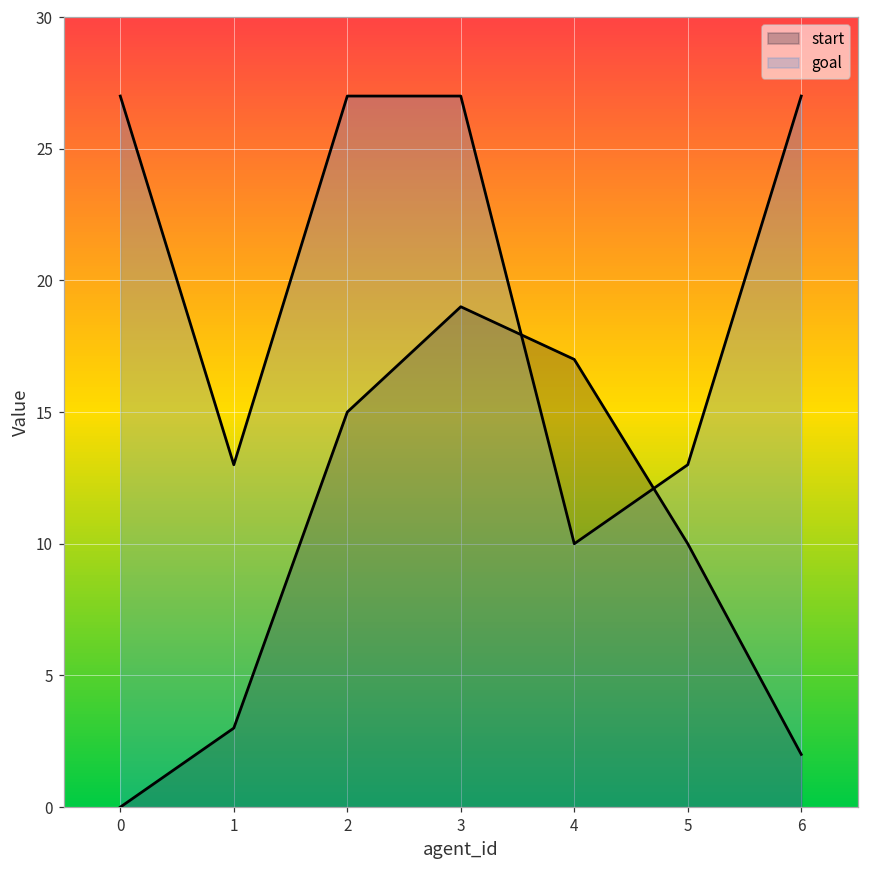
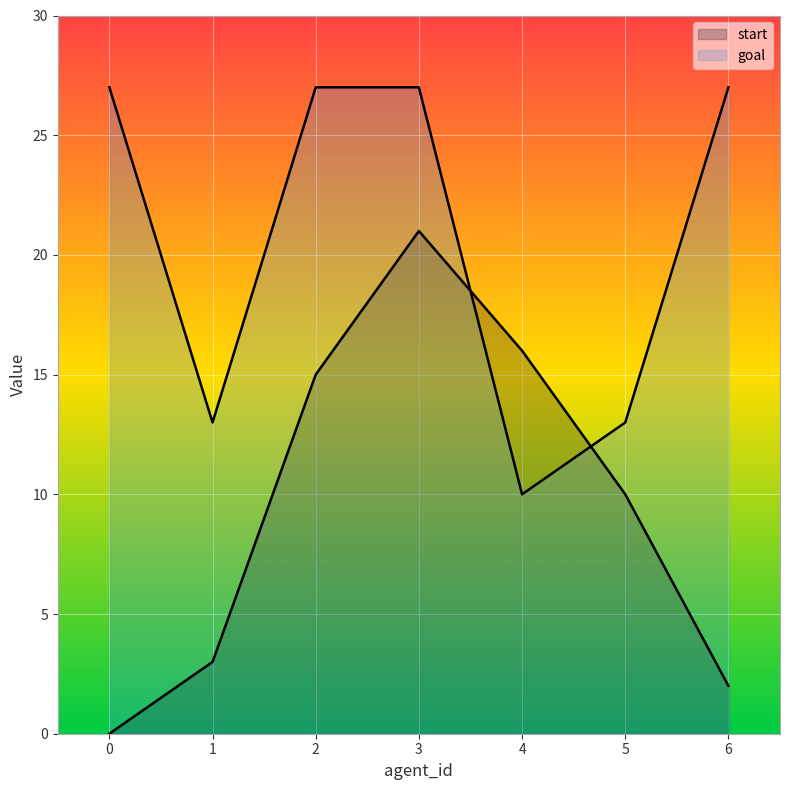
  {
    "start": {
      "0": 0,
      "1": 3,
      "2": 15,
-     "3": 19,
-     "4": 17,
+     "3": 21,
+     "4": 16,
      "5": 10,
      "6": 2
    },
    "goal": {
      "0": 27,
      "1": 13,
      "2": 27,
      "3": 27,
      "4": 10,
      "5": 13,
      "6": 27
    }
  }
